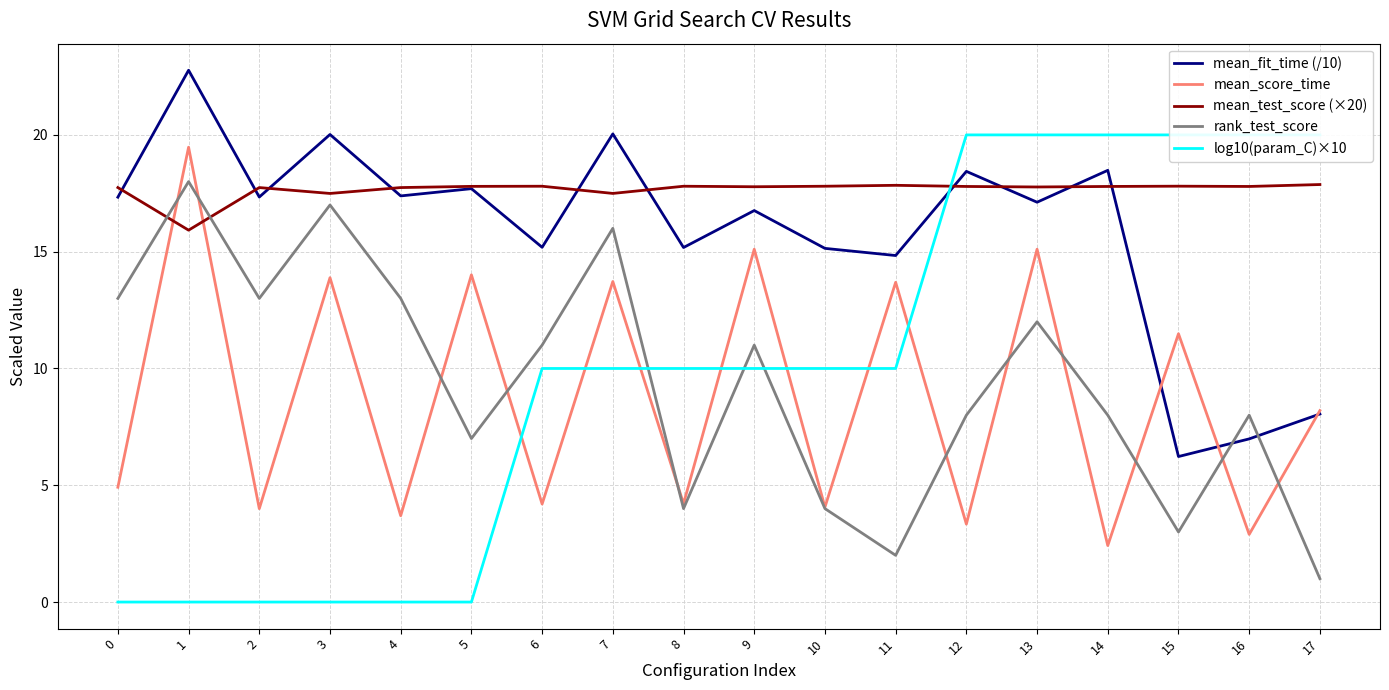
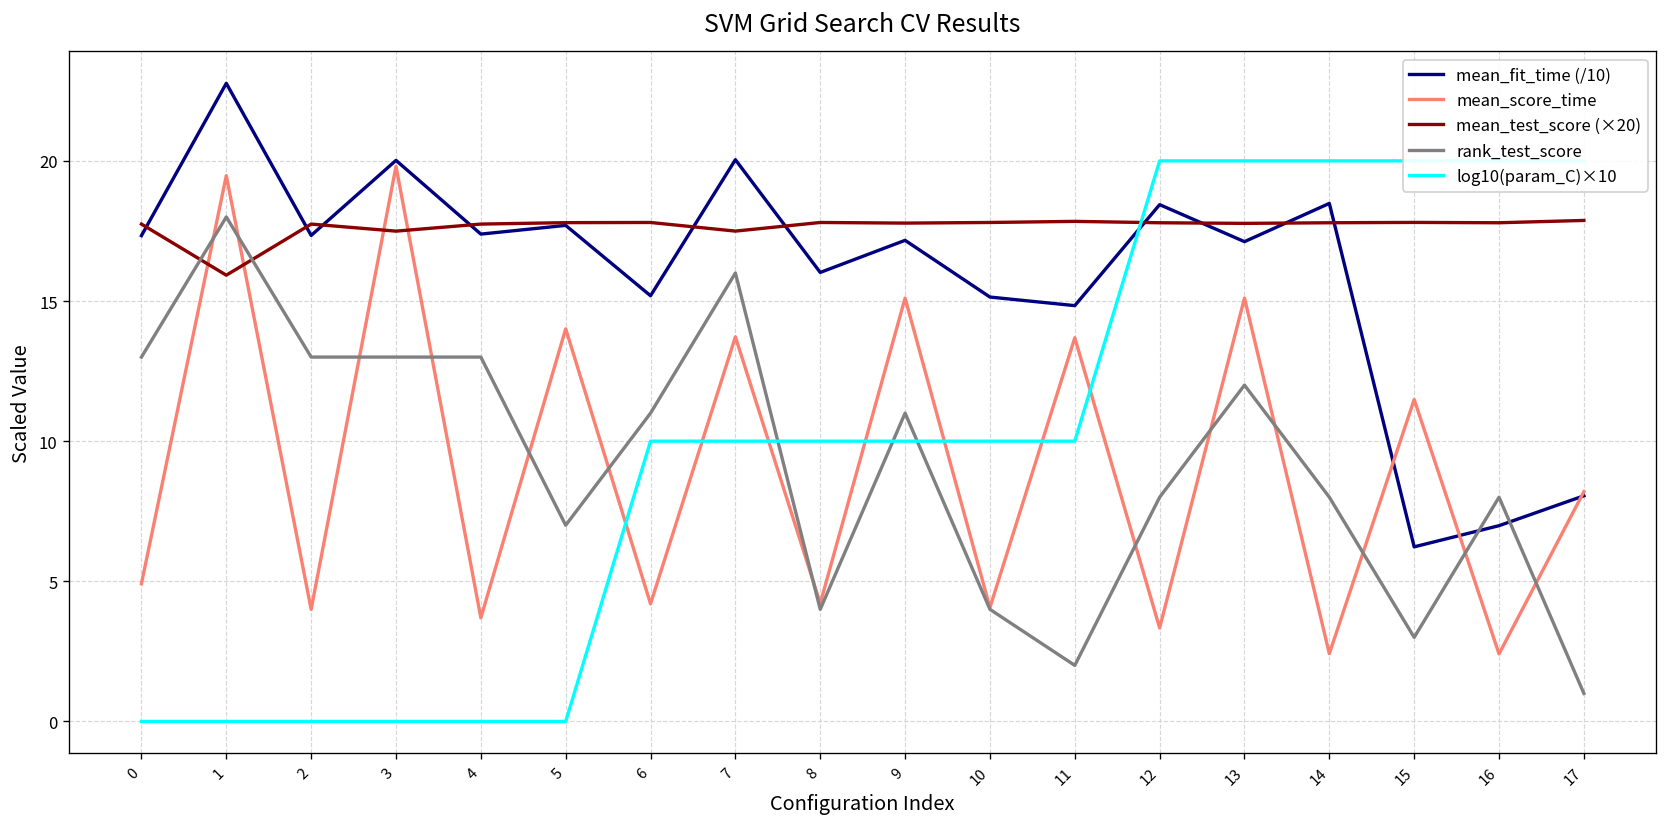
  {
    "mean_fit_time (/10)": {
      "0": 17.3,
      "1": 22.8,
      "2": 17.3,
      "3": 20.0,
      "4": 17.4,
      "6": 15.2,
      "7": 20.0,
-     "8": 15.2,
-     "9": 16.8,
+     "8": 16.0,
+     "9": 17.2,
      "10": 15.1,
      "11": 14.8,
      "12": 18.4,
      "13": 17.1,
      "14": 18.5,
      "15": 6.2,
      "16": 7.0,
      "17": 8.1
    },
    "mean_score_time": {
      "0": 4.9,
      "1": 19.5,
      "2": 4.0,
-     "3": 13.9,
+     "3": 19.8,
      "4": 3.7,
      "5": 14.0,
      "6": 4.2,
      "7": 13.7,
      "8": 4.2,
      "9": 15.1,
      "11": 13.7,
      "12": 3.3,
      "13": 15.1,
      "14": 2.4,
      "15": 11.5,
-     "16": 2.9,
+     "16": 2.4,
      "17": 8.2
    },
    "mean_test_score (×20)": {
      "0": 17.7,
      "1": 15.9,
      "2": 17.7,
      "3": 17.5,
      "4": 17.7,
      "6": 17.8,
      "7": 17.5,
      "8": 17.8,
      "9": 17.8,
      "10": 17.8,
      "11": 17.8,
      "12": 17.8,
      "13": 17.8,
      "14": 17.8,
      "15": 17.8,
      "16": 17.8,
      "17": 17.9
    },
    "rank_test_score": {
      "0": 13,
      "1": 18,
      "2": 13,
-     "3": 17,
+     "3": 13,
      "4": 13,
      "5": 7,
      "6": 11,
      "7": 16,
      "8": 4,
      "9": 11,
      "11": 2,
      "12": 8,
      "13": 12,
      "14": 8,
      "15": 3,
      "16": 8,
      "17": 1
    },
    "log10(param_C)×10": {
      "0": 0.0,
      "1": 0.0,
      "2": 0.0,
      "3": 0.0,
      "4": 0.0,
      "5": 0.0,
      "6": 10.0,
      "7": 10.0,
      "8": 10.0,
      "9": 10.0,
      "10": 10.0,
      "11": 10.0,
      "12": 20.0,
      "13": 20.0,
      "14": 20.0
    }
  }
